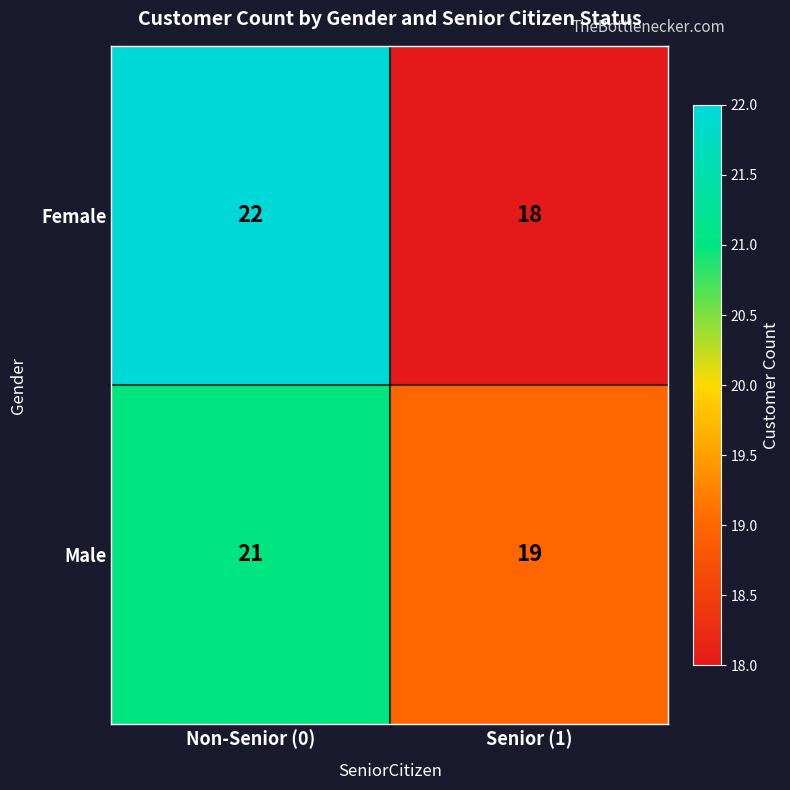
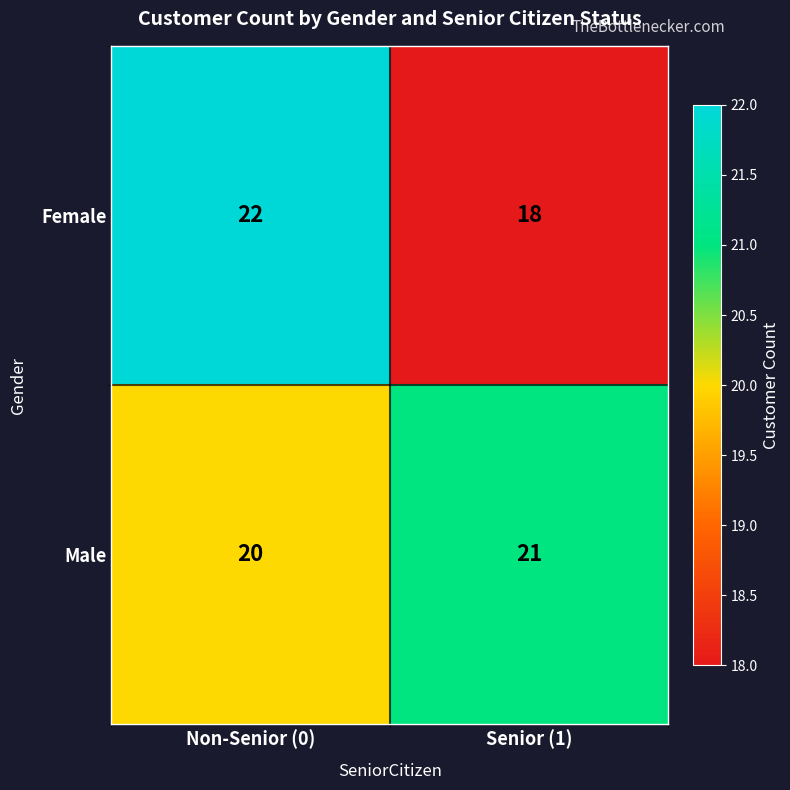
  {
    "Female": {
      "Non-Senior (0)": 22,
      "Senior (1)": 18
    },
    "Male": {
-     "Non-Senior (0)": 21,
-     "Senior (1)": 19
+     "Non-Senior (0)": 20,
+     "Senior (1)": 21
    }
  }
